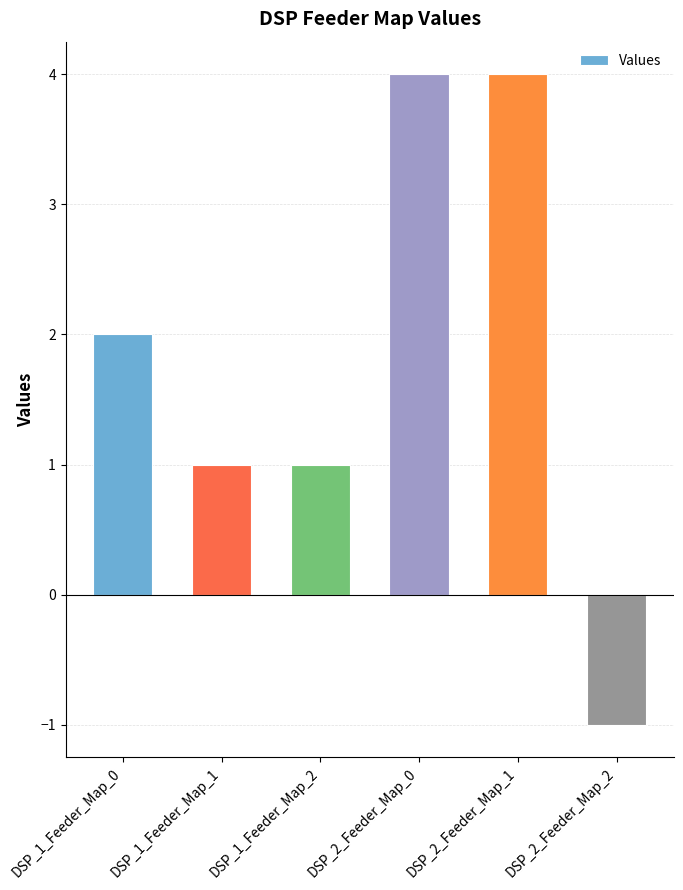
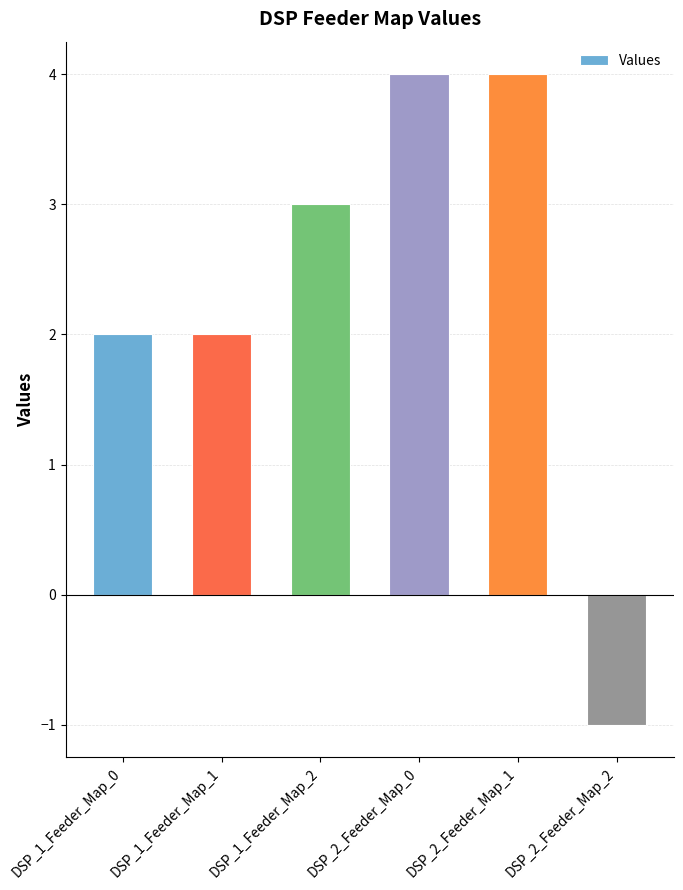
  {
    "DSP_1_Feeder_Map_0": 2,
-   "DSP_1_Feeder_Map_1": 1,
-   "DSP_1_Feeder_Map_2": 1,
+   "DSP_1_Feeder_Map_1": 2,
+   "DSP_1_Feeder_Map_2": 3,
    "DSP_2_Feeder_Map_0": 4,
    "DSP_2_Feeder_Map_1": 4,
    "DSP_2_Feeder_Map_2": -1
  }
